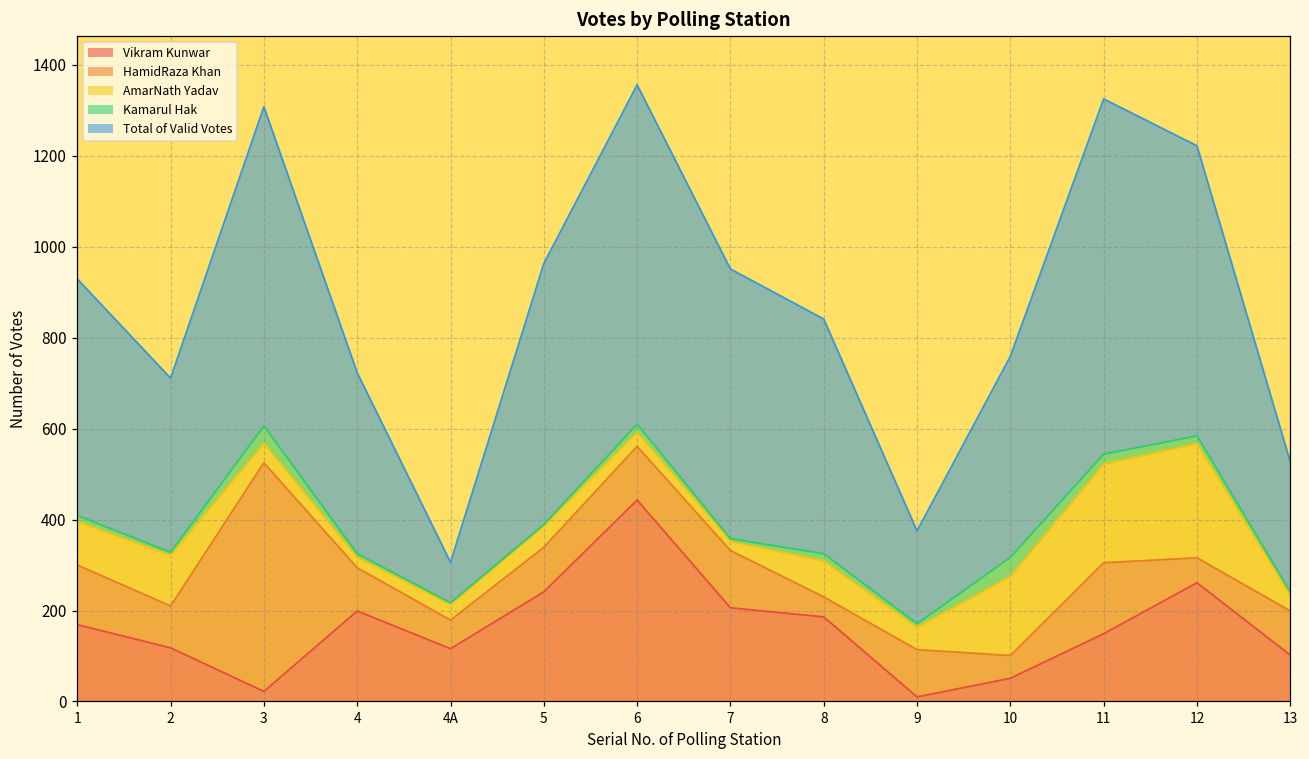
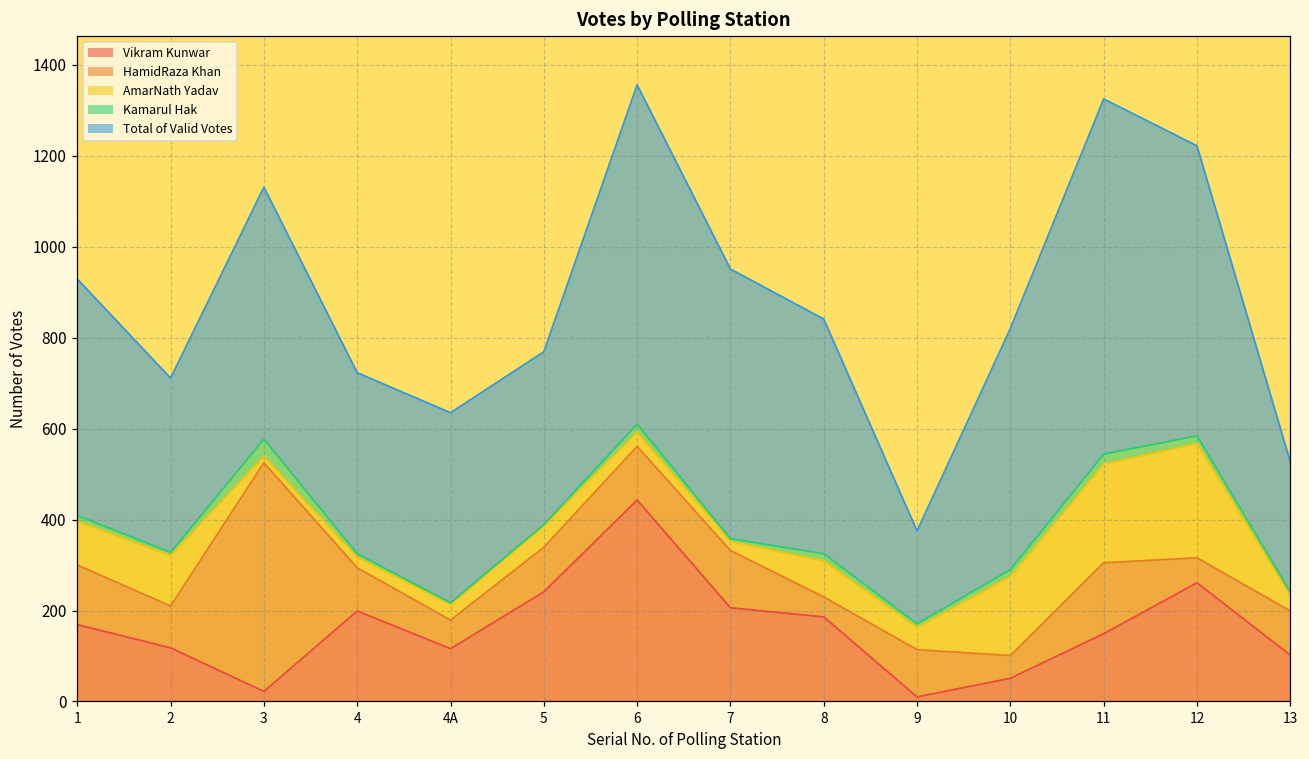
  {
    "AmarNath Yadav": {
      "1": 100,
      "2": 110,
-     "3": 40,
+     "3": 10,
      "4": 20,
      "6": 30,
      "8": 80,
      "9": 50,
      "10": 170,
      "11": 220,
      "12": 250,
      "13": 30
    },
    "Kamarul Hak": {
      "1": 10,
      "2": 10,
      "3": 40,
      "4": 10,
      "6": 20,
      "8": 20,
      "9": 10,
-     "10": 40,
+     "10": 20,
      "11": 20,
      "12": 20,
      "13": 10
    },
    "Total of Valid Votes": {
      "1": 520,
      "2": 380,
-     "3": 700,
+     "3": 550,
      "4": 400,
-     "4A": 90,
-     "5": 570,
+     "4A": 420,
+     "5": 380,
      "6": 750,
      "7": 590,
      "8": 520,
      "9": 200,
-     "10": 440,
+     "10": 530,
      "11": 780,
      "12": 640,
      "13": 290
    }
  }
